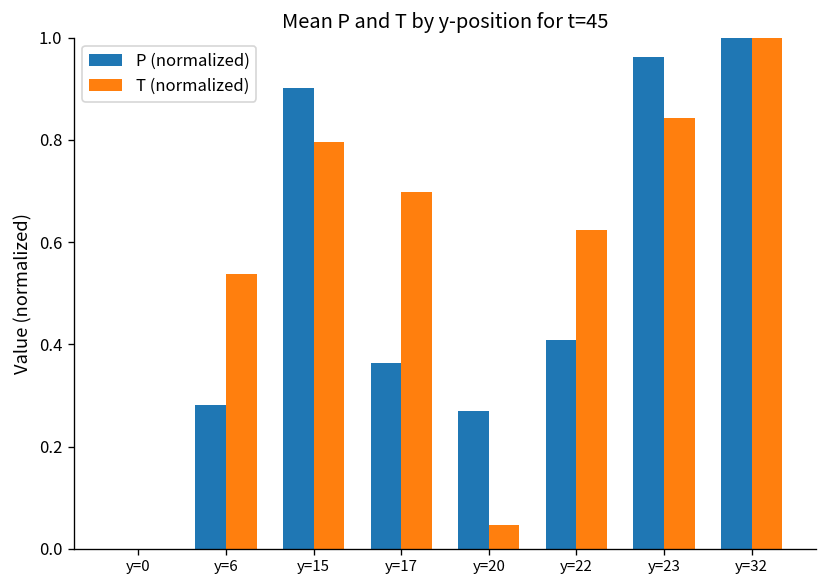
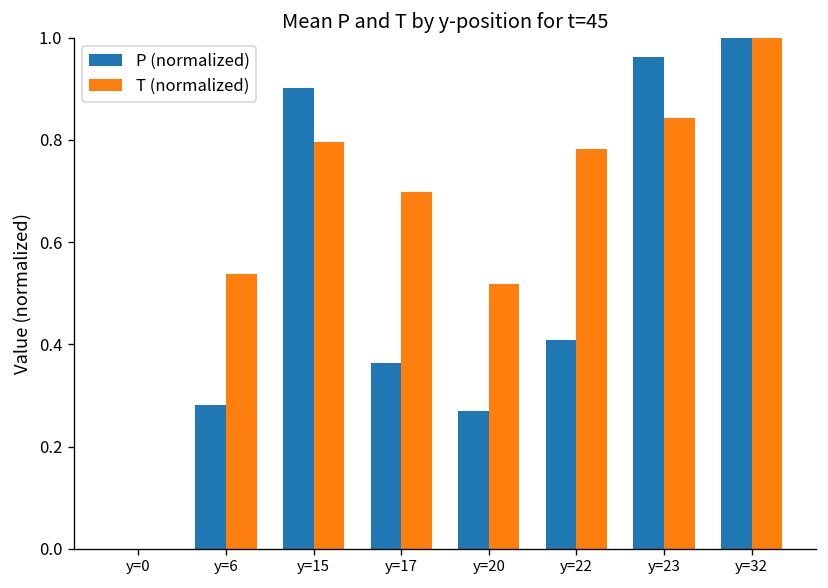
  {
    "P (normalized)": {
      "y=0": 0.00,
      "y=6": 0.28,
      "y=15": 0.90,
      "y=17": 0.36,
      "y=20": 0.27,
      "y=22": 0.41,
      "y=23": 0.96,
      "y=32": 1.00
    },
    "T (normalized)": {
      "y=0": 0.00,
      "y=6": 0.54,
      "y=15": 0.80,
      "y=17": 0.70,
-     "y=20": 0.05,
-     "y=22": 0.62,
+     "y=20": 0.52,
+     "y=22": 0.78,
      "y=23": 0.84,
      "y=32": 1.00
    }
  }
